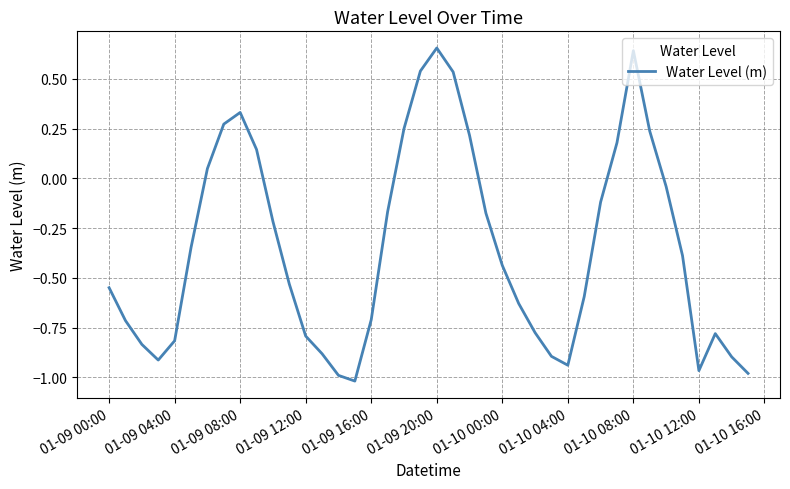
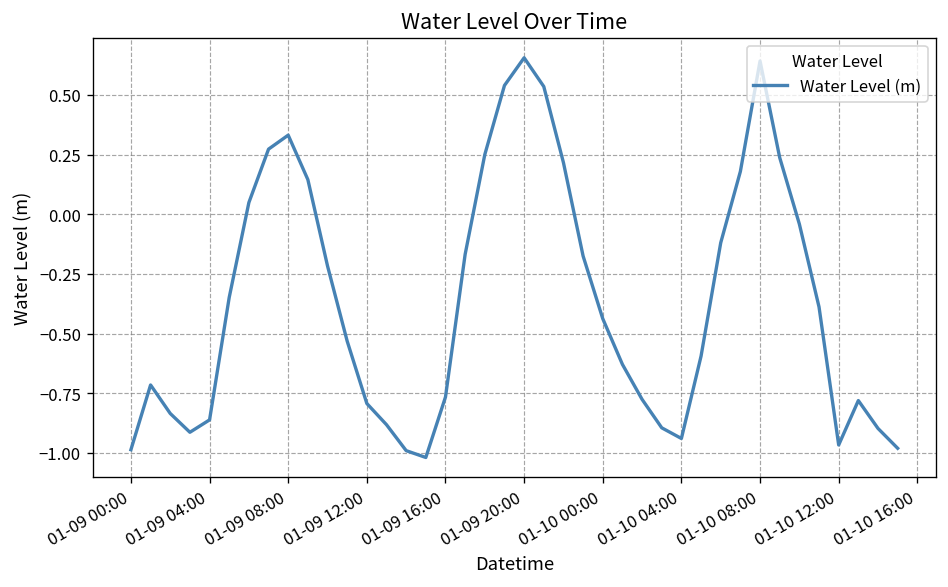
  {
-   "01-09 00:00": -0.55,
-   "01-09 04:00": -0.82,
+   "01-09 00:00": -0.99,
+   "01-09 04:00": -0.86,
    "01-09 08:00": 0.33,
    "01-09 12:00": -0.79,
-   "01-09 16:00": -0.71,
+   "01-09 16:00": -0.77,
    "01-09 20:00": 0.66,
    "01-10 00:00": -0.44,
    "01-10 04:00": -0.94,
    "01-10 12:00": -0.97
  }
